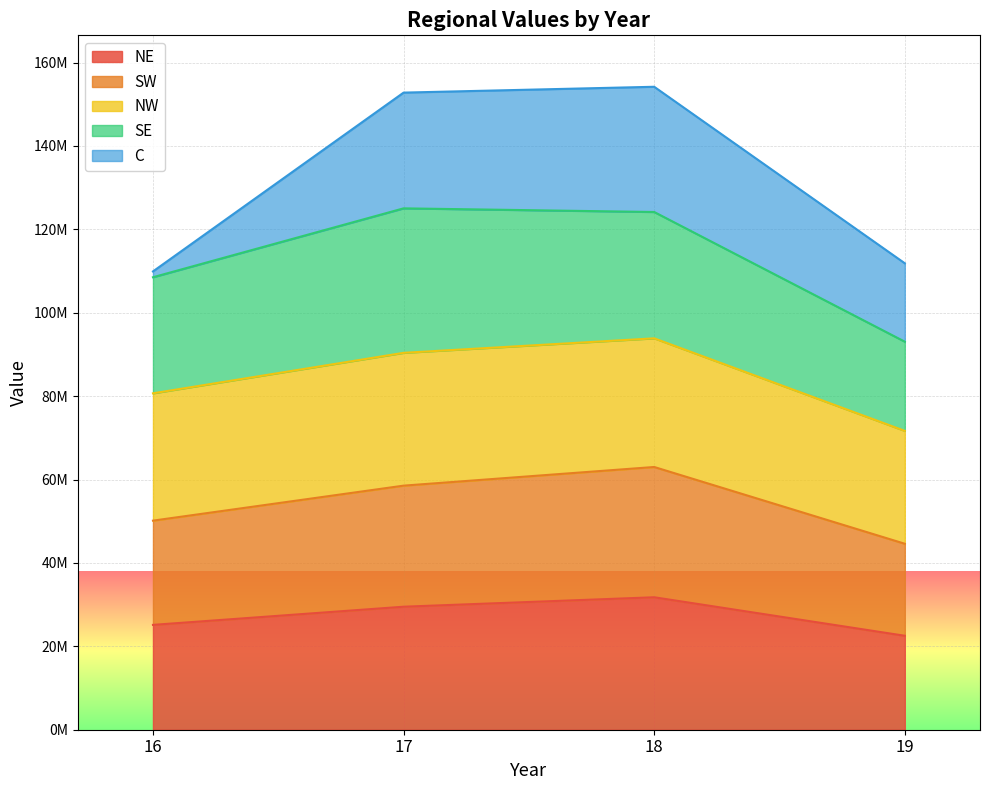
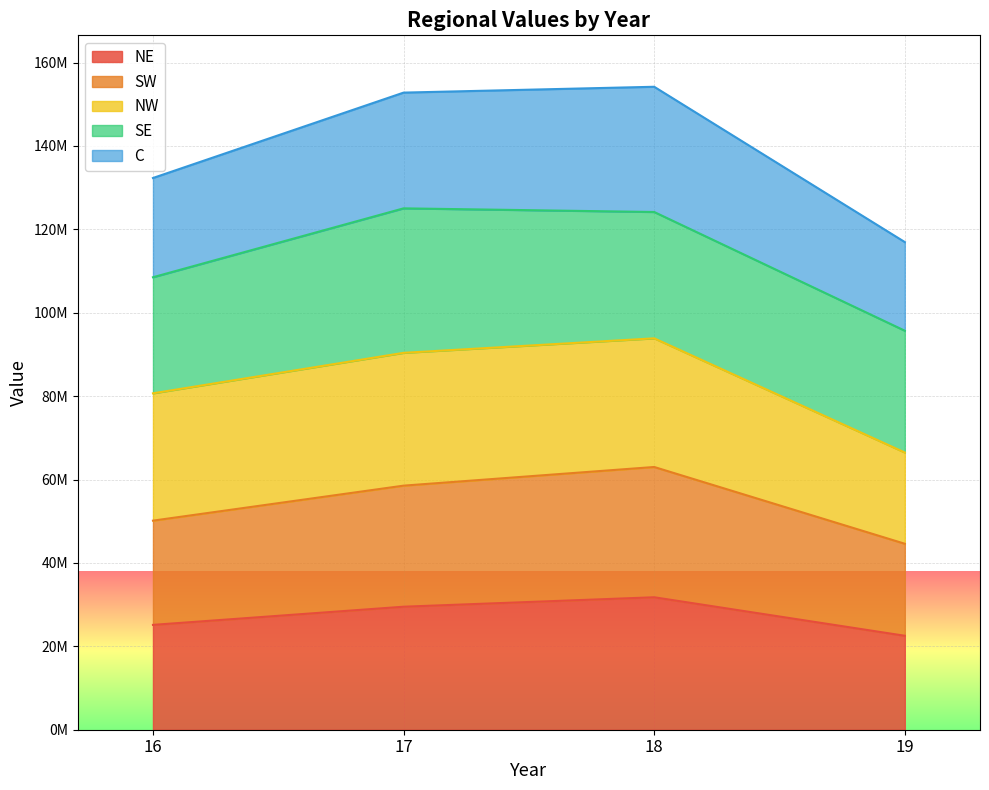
  {
    "NW": {
      "16": 31000000,
      "17": 32000000,
      "18": 31000000,
-     "19": 27000000
+     "19": 22000000
    },
    "SE": {
      "16": 28000000,
      "17": 35000000,
      "18": 30000000,
-     "19": 21000000
+     "19": 29000000
    },
    "C": {
-     "16": 1000000,
+     "16": 24000000,
      "17": 28000000,
      "18": 30000000,
-     "19": 19000000
+     "19": 21000000
    }
  }
